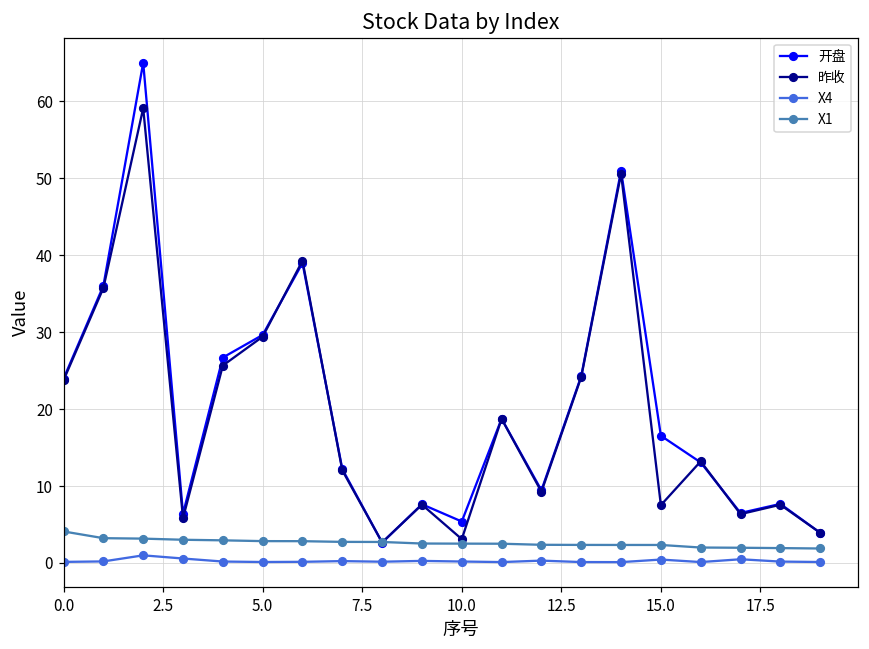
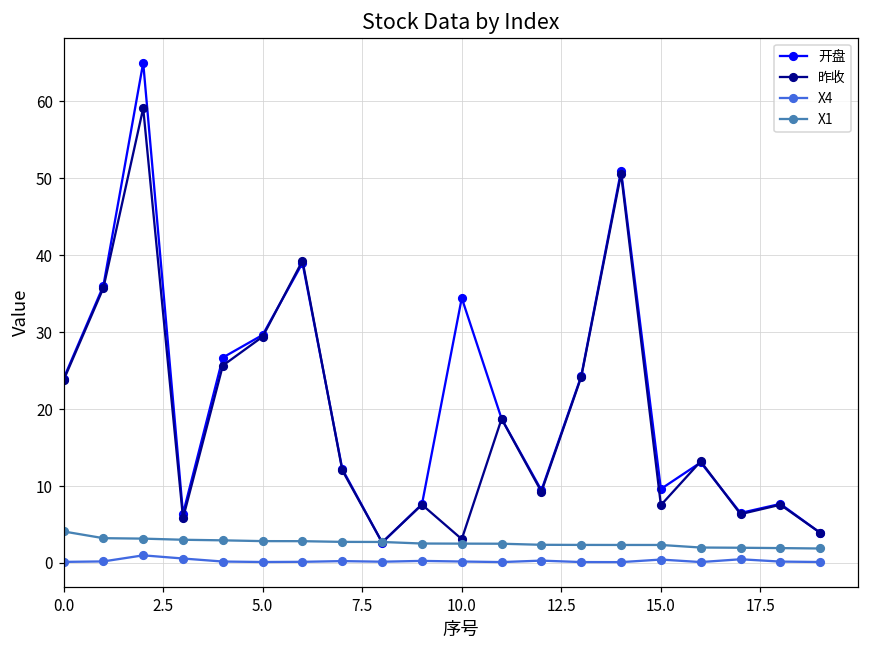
  {
    "开盘": {
-     "10.0": 5,
-     "15.0": 17
+     "10.0": 34,
+     "15.0": 10
    },
    "昨收": {
      "10.0": 3,
      "15.0": 8
    }
  }
